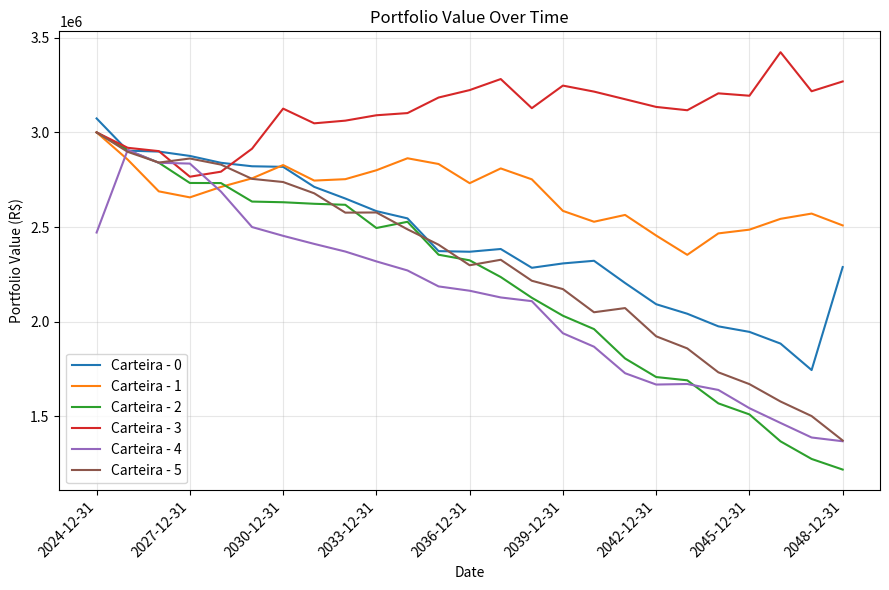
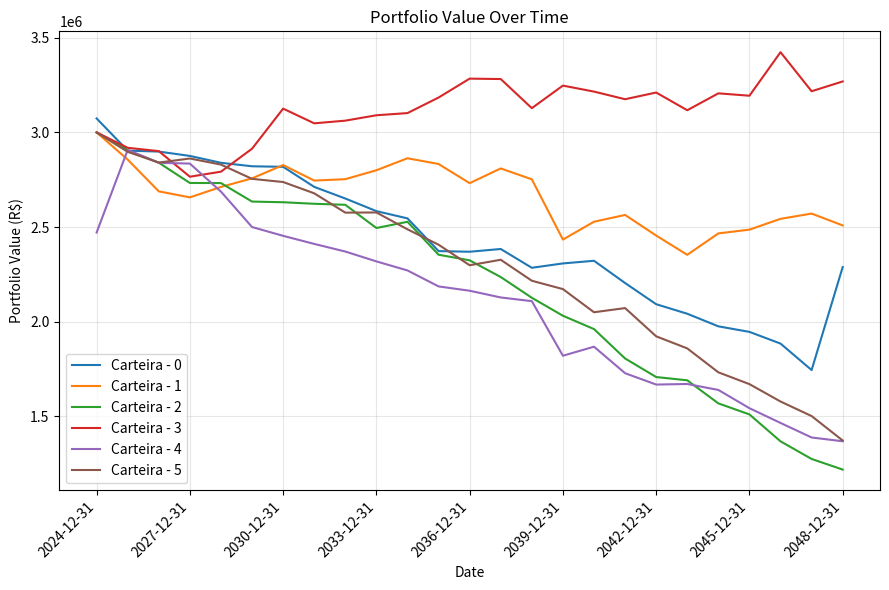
  {
    "Carteira - 0": {
      "2024-12-31": 3070000,
      "2027-12-31": 2880000,
      "2036-12-31": 2370000,
      "2039-12-31": 2310000,
      "2042-12-31": 2090000,
      "2045-12-31": 1950000,
      "2048-12-31": 2290000
    },
    "Carteira - 1": {
      "2027-12-31": 2660000,
      "2033-12-31": 2800000,
      "2036-12-31": 2730000,
-     "2039-12-31": 2590000,
+     "2039-12-31": 2430000,
      "2042-12-31": 2460000,
      "2045-12-31": 2490000,
      "2048-12-31": 2510000
    },
    "Carteira - 2": {
      "2027-12-31": 2730000,
      "2030-12-31": 2630000,
      "2033-12-31": 2500000,
      "2036-12-31": 2320000,
      "2039-12-31": 2030000,
      "2042-12-31": 1710000,
      "2045-12-31": 1510000,
      "2048-12-31": 1220000
    },
    "Carteira - 3": {
      "2027-12-31": 2770000,
      "2030-12-31": 3130000,
      "2033-12-31": 3090000,
-     "2036-12-31": 3220000,
+     "2036-12-31": 3280000,
      "2039-12-31": 3250000,
-     "2042-12-31": 3130000,
+     "2042-12-31": 3210000,
      "2045-12-31": 3190000,
      "2048-12-31": 3270000
    },
    "Carteira - 4": {
      "2024-12-31": 2470000,
      "2027-12-31": 2840000,
      "2030-12-31": 2450000,
      "2033-12-31": 2320000,
      "2036-12-31": 2160000,
-     "2039-12-31": 1940000,
+     "2039-12-31": 1820000,
      "2042-12-31": 1670000,
      "2045-12-31": 1540000
    },
    "Carteira - 5": {
      "2027-12-31": 2860000,
      "2030-12-31": 2740000,
      "2036-12-31": 2300000,
      "2039-12-31": 2170000,
      "2042-12-31": 1920000,
      "2045-12-31": 1670000
    }
  }
